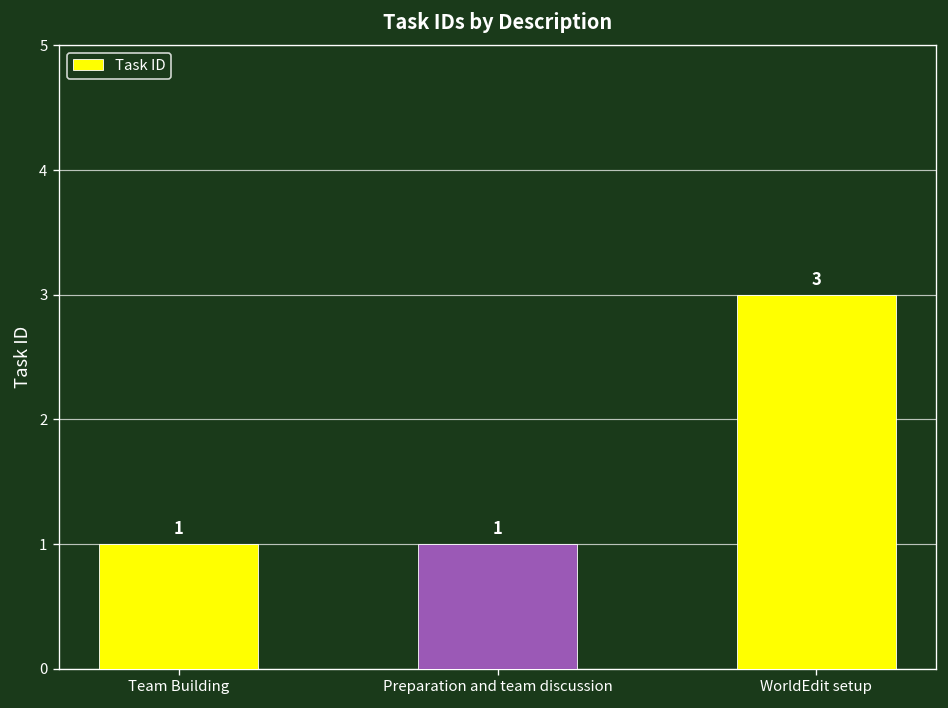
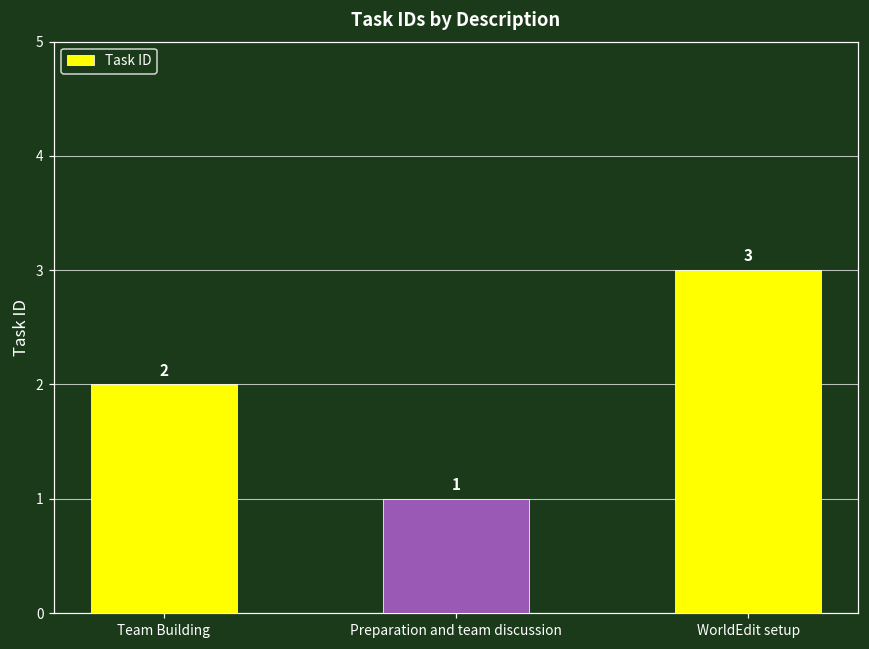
  {
-   "Team Building": 1,
+   "Team Building": 2,
    "Preparation and team discussion": 1,
    "WorldEdit setup": 3
  }
